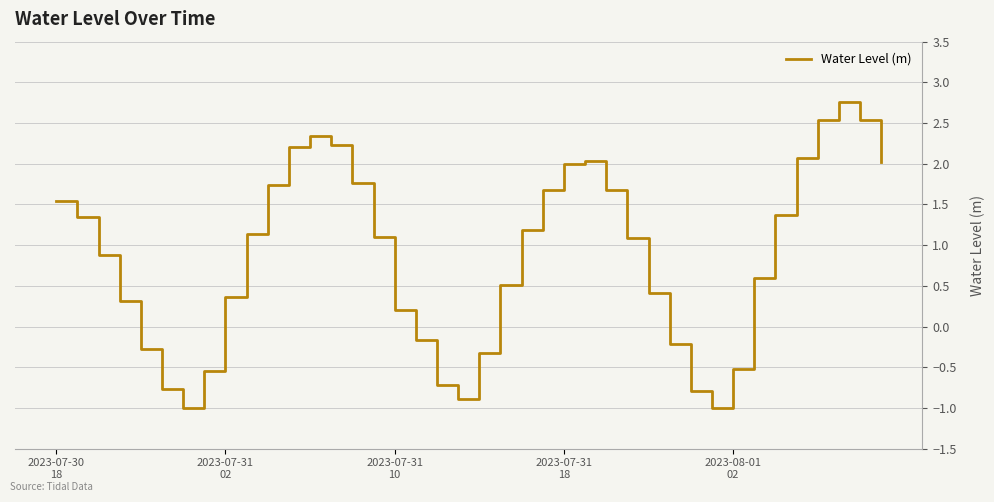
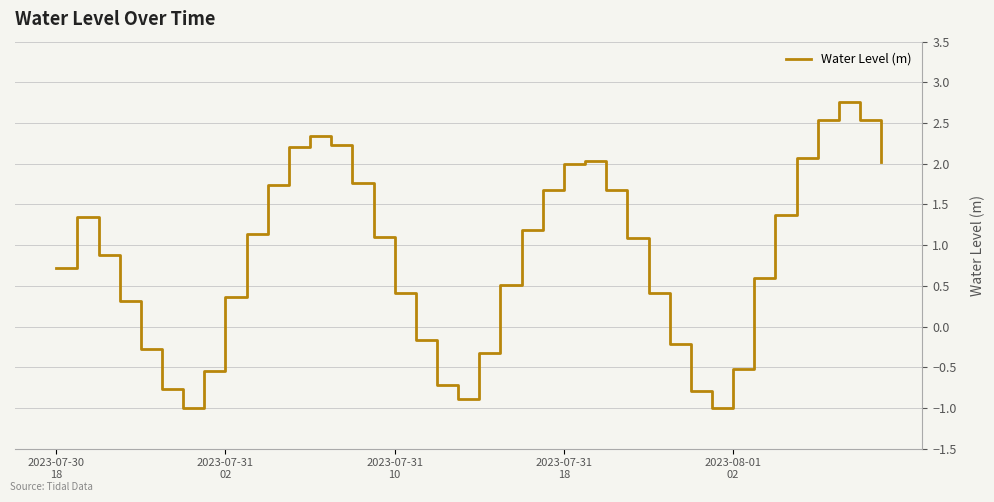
  {
-   "2023-07-30 18": 1.5,
+   "2023-07-30 18": 0.7,
    "2023-07-31 02": 0.4,
-   "2023-07-31 10": 0.2,
+   "2023-07-31 10": 0.4,
    "2023-07-31 18": 2.0,
    "2023-08-01 02": -0.5
  }
